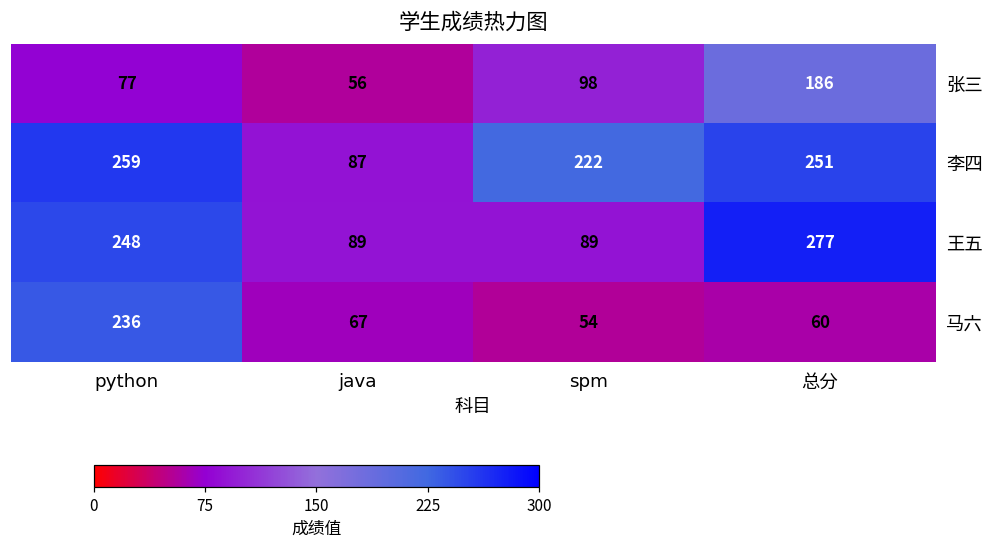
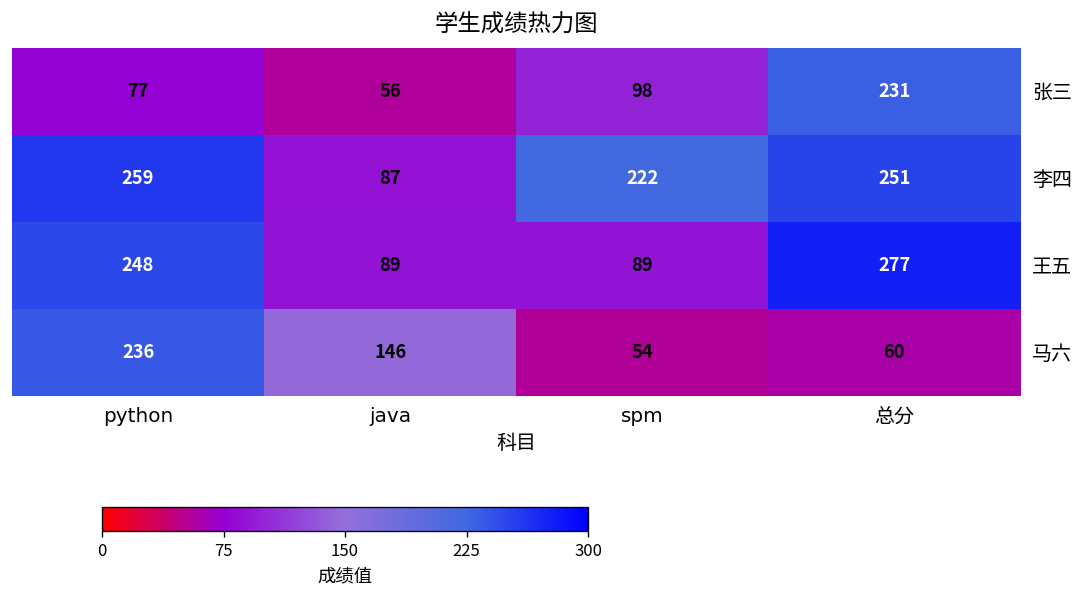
  {
    "张三": {
      "python": 77,
      "java": 56,
      "spm": 98,
-     "总分": 186
+     "总分": 231
    },
    "李四": {
      "python": 259,
      "java": 87,
      "spm": 222,
      "总分": 251
    },
    "王五": {
      "python": 248,
      "java": 89,
      "spm": 89,
      "总分": 277
    },
    "马六": {
      "python": 236,
-     "java": 67,
+     "java": 146,
      "spm": 54,
      "总分": 60
    }
  }
